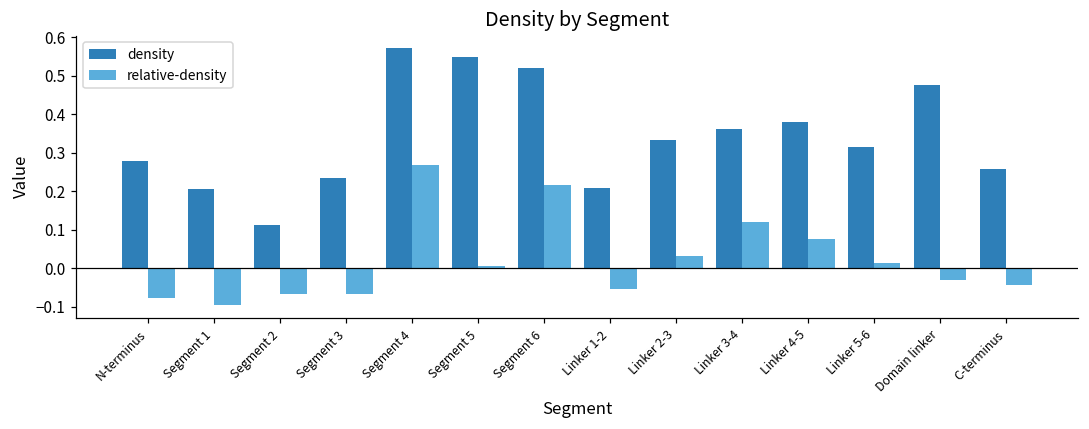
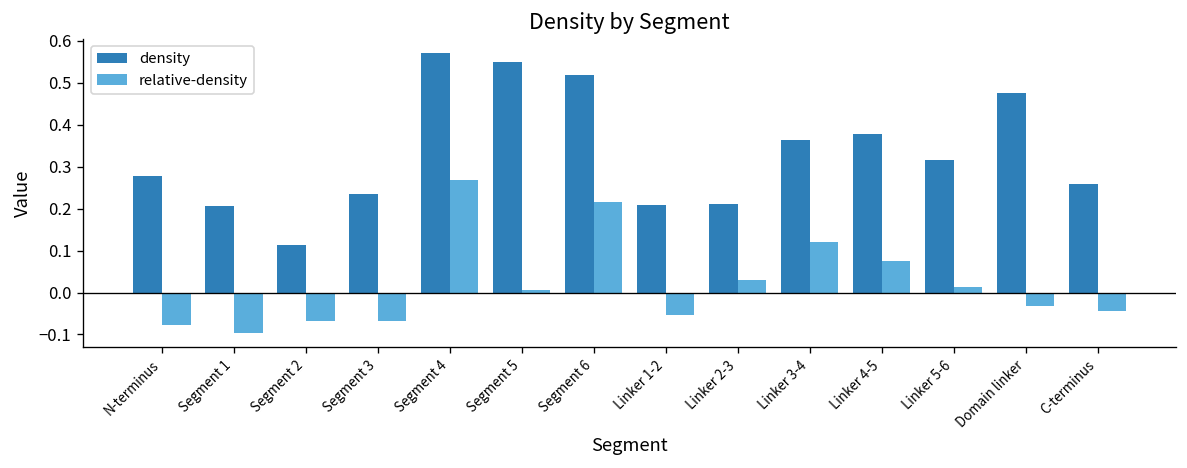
  {
    "density": {
      "N-terminus": 0.28,
      "Segment 1": 0.21,
      "Segment 2": 0.11,
      "Segment 3": 0.24,
      "Segment 4": 0.57,
      "Segment 5": 0.55,
      "Segment 6": 0.52,
      "Linker 1-2": 0.21,
-     "Linker 2-3": 0.33,
+     "Linker 2-3": 0.21,
      "Linker 3-4": 0.36,
      "Linker 4-5": 0.38,
      "Linker 5-6": 0.32,
      "Domain linker": 0.48,
      "C-terminus": 0.26
    },
    "relative-density": {
      "N-terminus": -0.08,
      "Segment 1": -0.10,
      "Segment 2": -0.07,
      "Segment 3": -0.07,
      "Segment 4": 0.27,
      "Segment 6": 0.22,
      "Linker 1-2": -0.05,
      "Linker 2-3": 0.03,
      "Linker 3-4": 0.12,
      "Linker 4-5": 0.08,
      "Linker 5-6": 0.01,
      "Domain linker": -0.03,
      "C-terminus": -0.04
    }
  }
